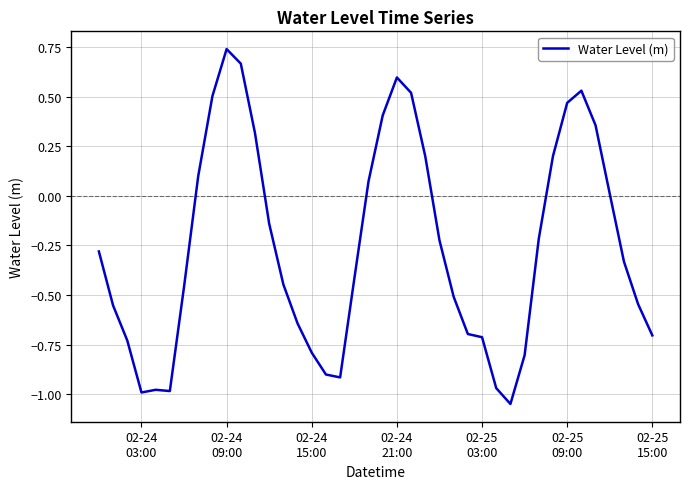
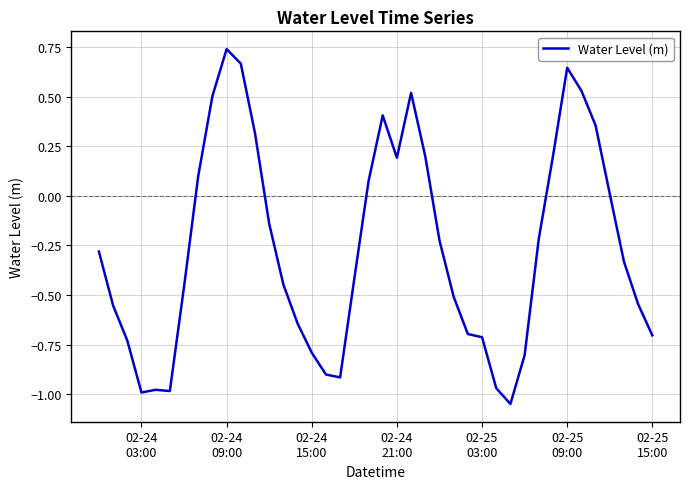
  {
    "02-24 03:00": -0.99,
    "02-24 09:00": 0.74,
    "02-24 15:00": -0.79,
-   "02-24 21:00": 0.60,
+   "02-24 21:00": 0.19,
    "02-25 03:00": -0.71,
-   "02-25 09:00": 0.47,
+   "02-25 09:00": 0.65,
    "02-25 15:00": -0.70
  }
